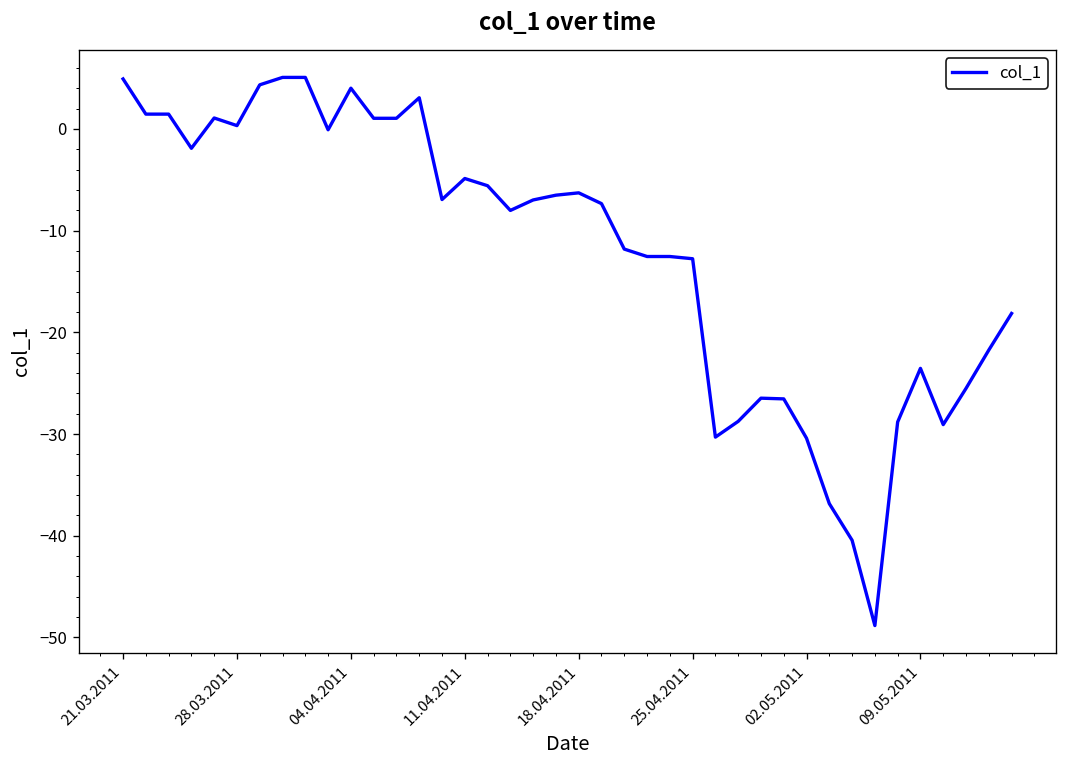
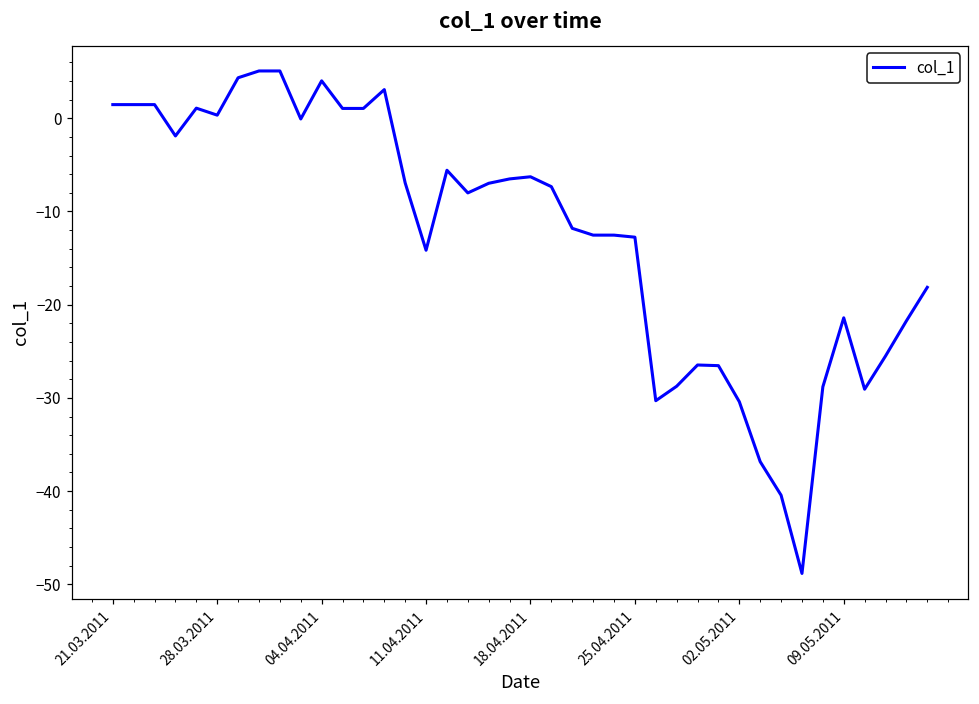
  {
-   "21.03.2011": 5,
+   "21.03.2011": 1,
    "28.03.2011": 0,
    "04.04.2011": 4,
-   "11.04.2011": -5,
+   "11.04.2011": -14,
    "18.04.2011": -6,
    "25.04.2011": -13,
    "02.05.2011": -30,
-   "09.05.2011": -24
+   "09.05.2011": -21
  }
